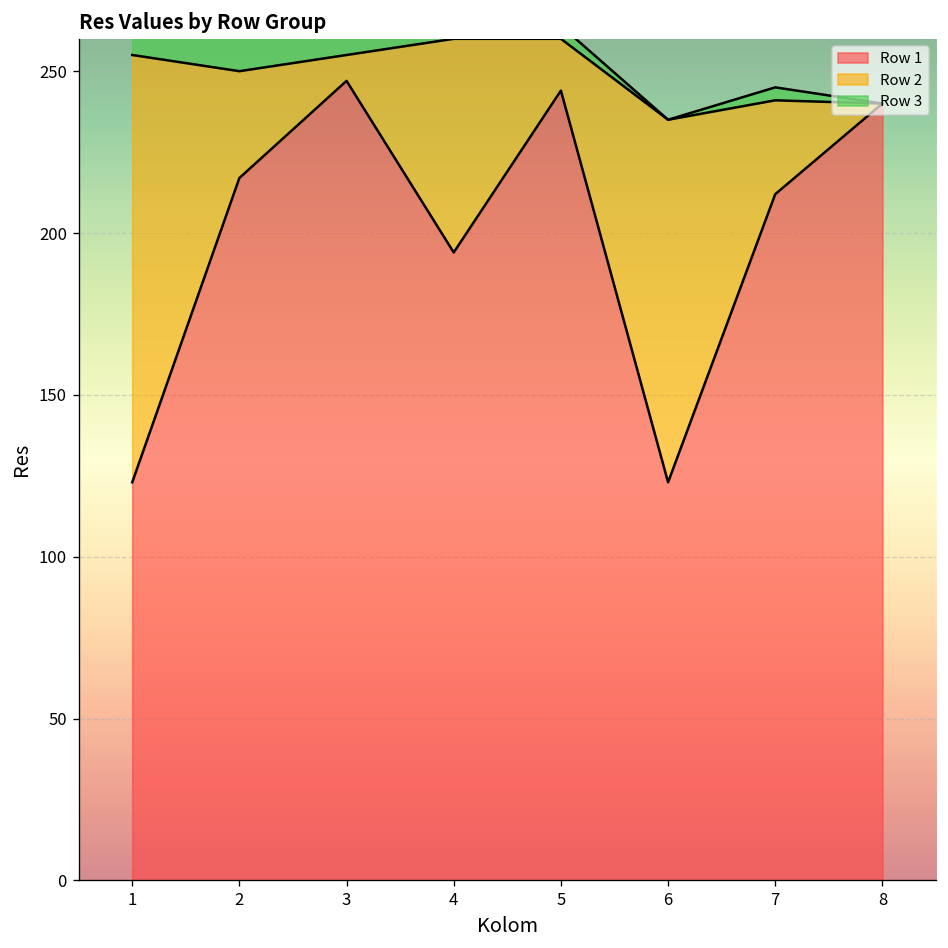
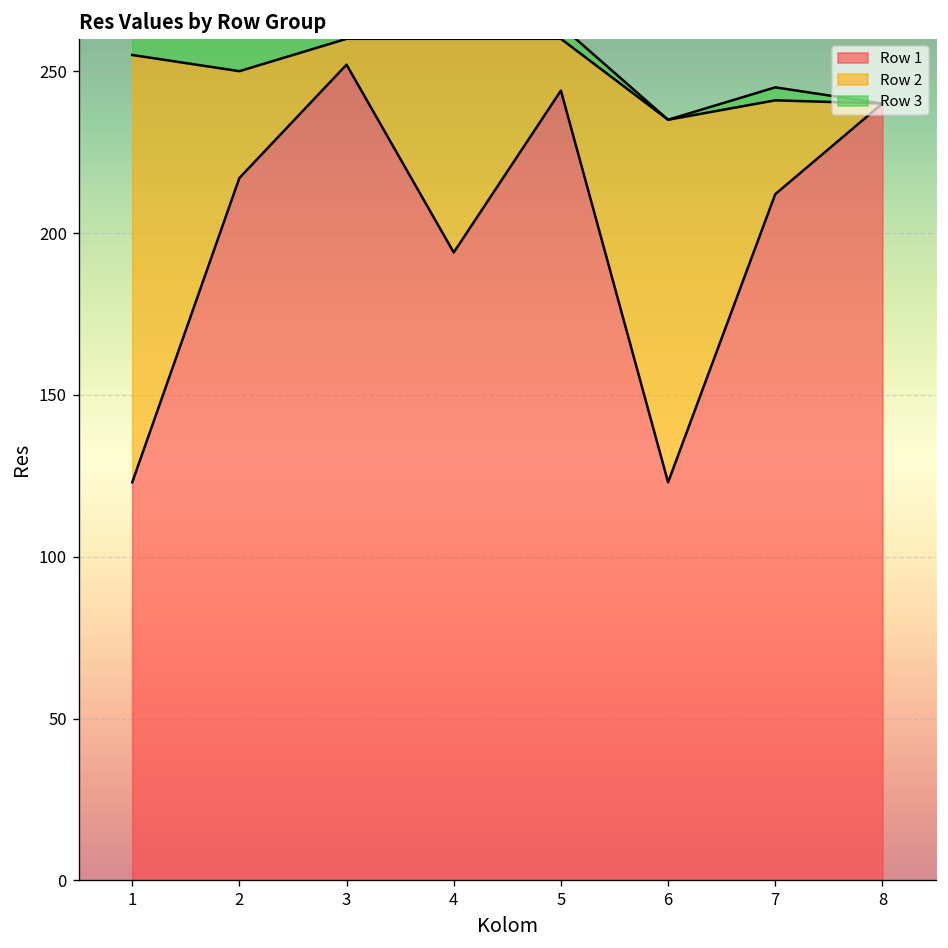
  {
    "Row 1": {
      "1": 123,
      "2": 217,
-     "3": 247,
+     "3": 252,
      "4": 194,
      "5": 244,
      "6": 123,
      "7": 212
    },
    "Row 2": {
      "1": 132,
      "2": 33,
      "3": 8,
      "4": 66,
      "5": 16,
      "7": 29
    },
    "Row 3": {
      "7": 4
    }
  }
